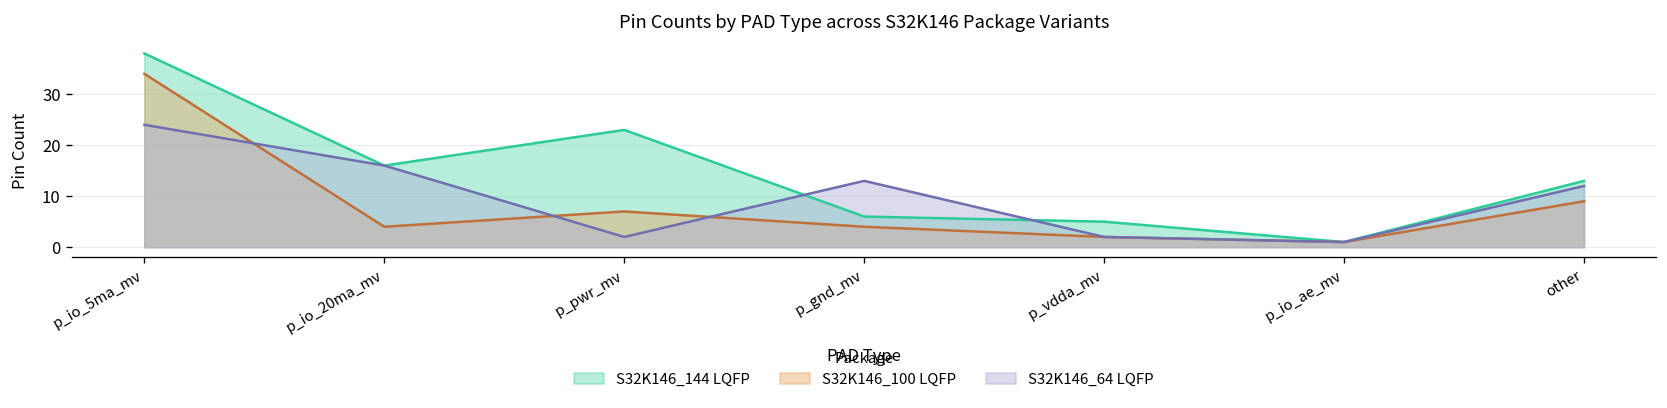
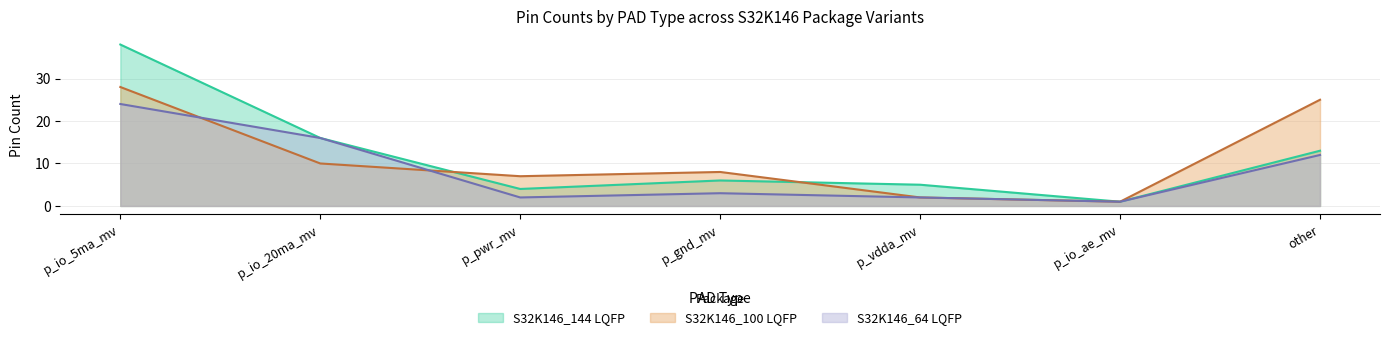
  {
    "S32K146_144 LQFP": {
      "p_io_5ma_mv": 38,
-     "p_pwr_mv": 23,
+     "p_pwr_mv": 4,
      "p_gnd_mv": 6,
      "p_vdda_mv": 5,
      "other": 13
    },
    "S32K146_100 LQFP": {
-     "p_io_5ma_mv": 34,
-     "p_io_20ma_mv": 4,
+     "p_io_5ma_mv": 28,
+     "p_io_20ma_mv": 10,
      "p_pwr_mv": 7,
-     "p_gnd_mv": 4,
-     "other": 9
+     "p_gnd_mv": 8,
+     "other": 25
    },
    "S32K146_64 LQFP": {
      "p_io_5ma_mv": 24,
      "p_pwr_mv": 2,
-     "p_gnd_mv": 13,
+     "p_gnd_mv": 3,
      "other": 12
    }
  }
